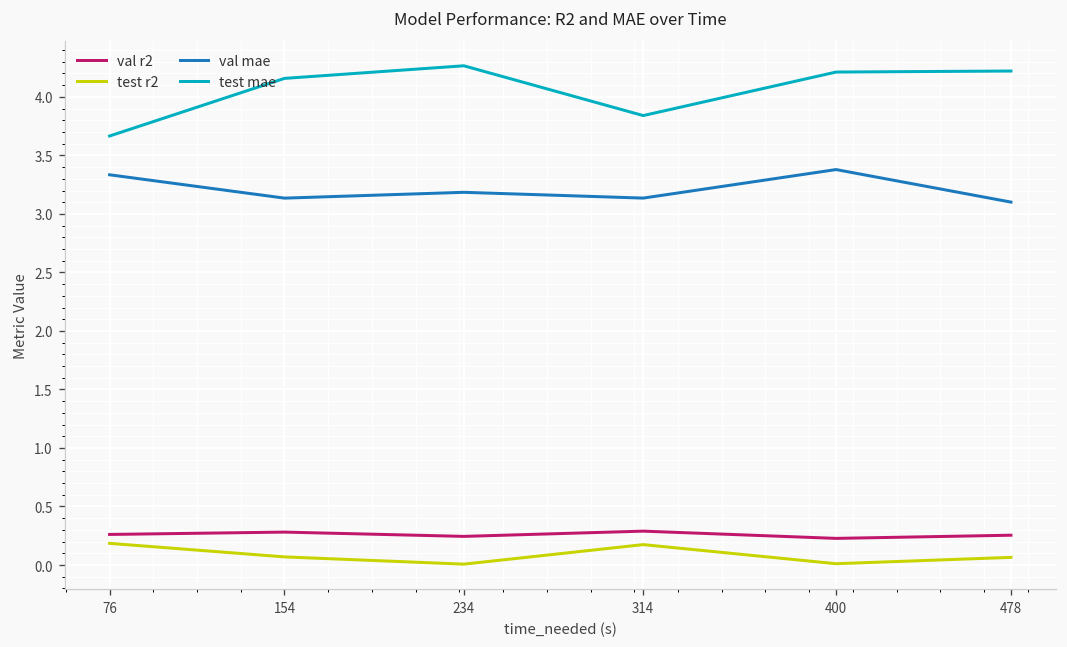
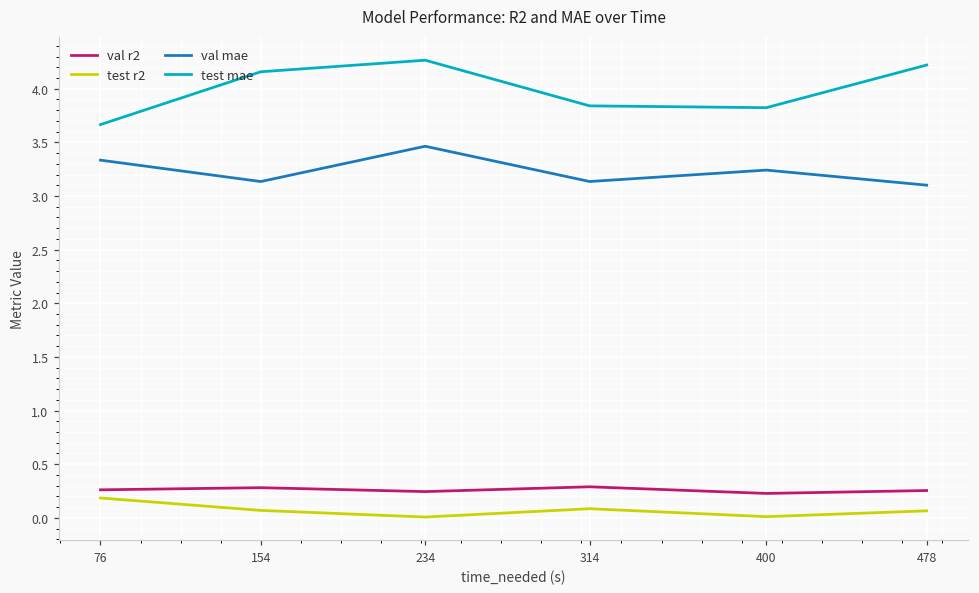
  {
    "val r2": {
      "76": 0.3,
      "154": 0.3,
      "234": 0.2,
      "314": 0.3,
      "400": 0.2,
      "478": 0.3
    },
    "test r2": {
      "76": 0.2,
      "154": 0.1,
      "234": 0.0,
-     "314": 0.2,
+     "314": 0.1,
      "400": 0.0,
      "478": 0.1
    },
    "val mae": {
      "76": 3.3,
      "154": 3.1,
-     "234": 3.2,
+     "234": 3.5,
      "314": 3.1,
-     "400": 3.4,
+     "400": 3.2,
      "478": 3.1
    },
    "test mae": {
      "76": 3.7,
      "154": 4.2,
      "234": 4.3,
      "314": 3.8,
-     "400": 4.2,
+     "400": 3.8,
      "478": 4.2
    }
  }
